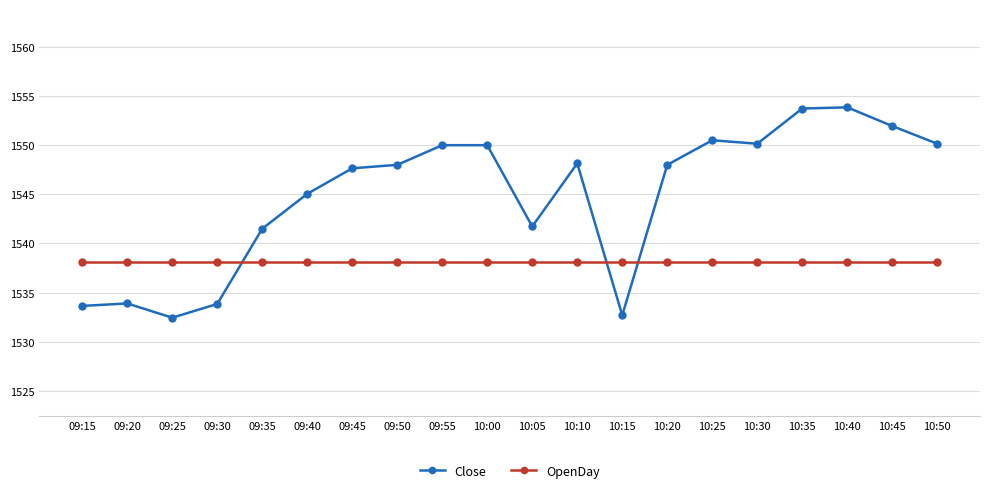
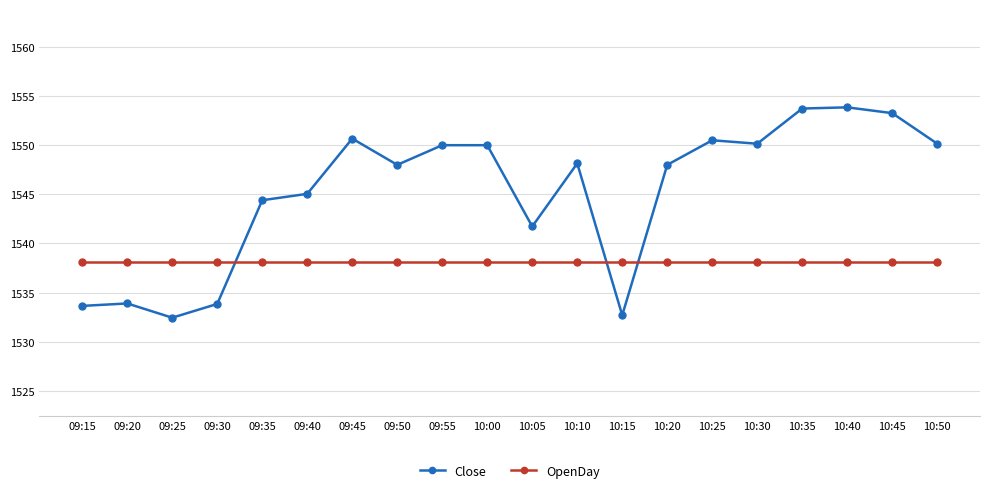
  {
    "Close": {
      "09:15": 1534,
      "09:20": 1534,
      "09:25": 1532,
      "09:30": 1534,
-     "09:35": 1542,
+     "09:35": 1544,
      "09:40": 1545,
-     "09:45": 1548,
+     "09:45": 1551,
      "09:50": 1548,
      "09:55": 1550,
      "10:00": 1550,
      "10:05": 1542,
      "10:10": 1548,
      "10:15": 1533,
      "10:20": 1548,
      "10:25": 1551,
      "10:30": 1550,
      "10:35": 1554,
      "10:40": 1554,
-     "10:45": 1552,
+     "10:45": 1553,
      "10:50": 1550
    },
    "OpenDay": {
      "09:15": 1538,
      "09:20": 1538,
      "09:25": 1538,
      "09:30": 1538,
      "09:35": 1538,
      "09:40": 1538,
      "09:45": 1538,
      "09:50": 1538,
      "09:55": 1538,
      "10:00": 1538,
      "10:05": 1538,
      "10:10": 1538,
      "10:15": 1538,
      "10:20": 1538,
      "10:25": 1538,
      "10:30": 1538,
      "10:35": 1538,
      "10:40": 1538,
      "10:45": 1538,
      "10:50": 1538
    }
  }
